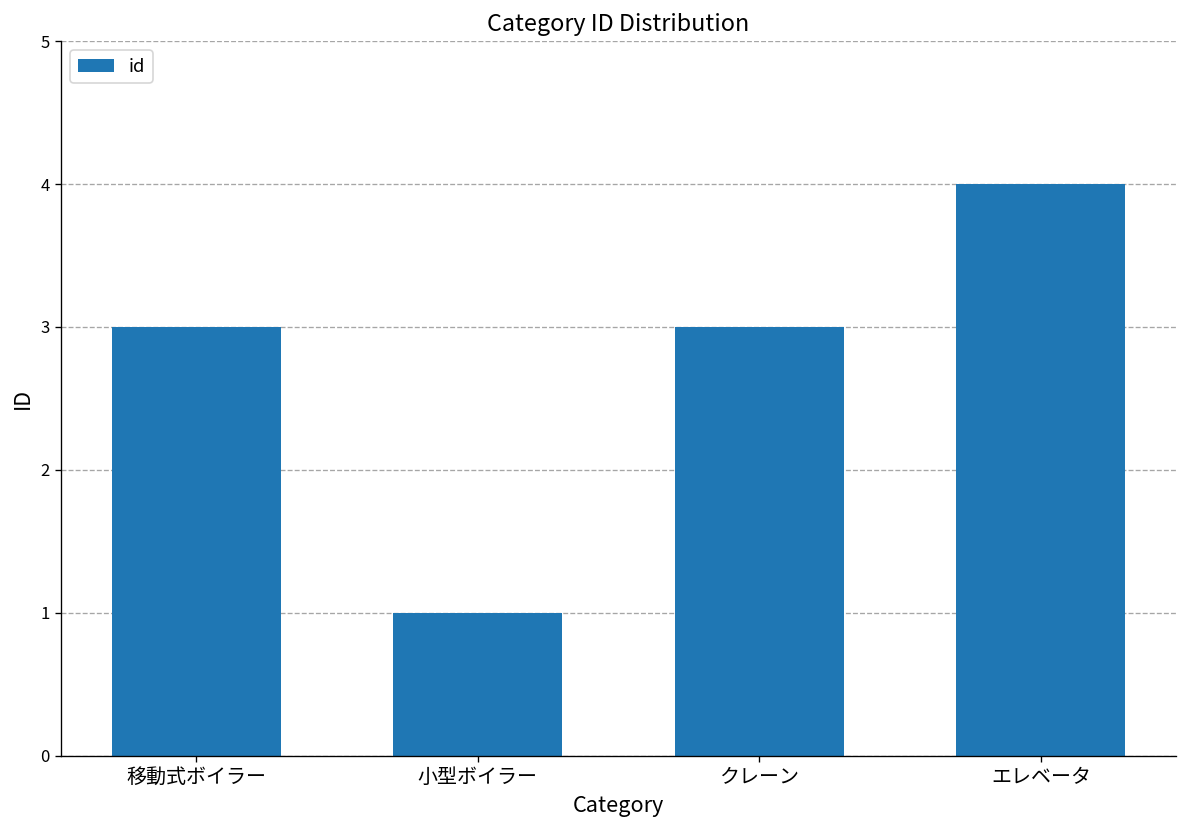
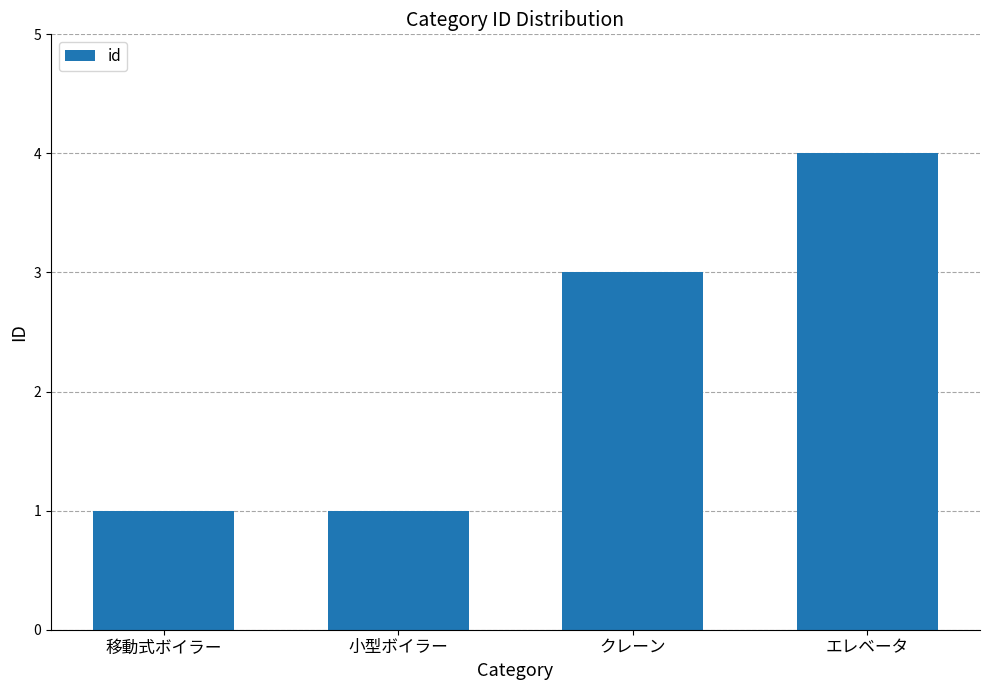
  {
-   "移動式ボイラー": 3,
+   "移動式ボイラー": 1,
    "小型ボイラー": 1,
    "クレーン": 3,
    "エレベータ": 4
  }
